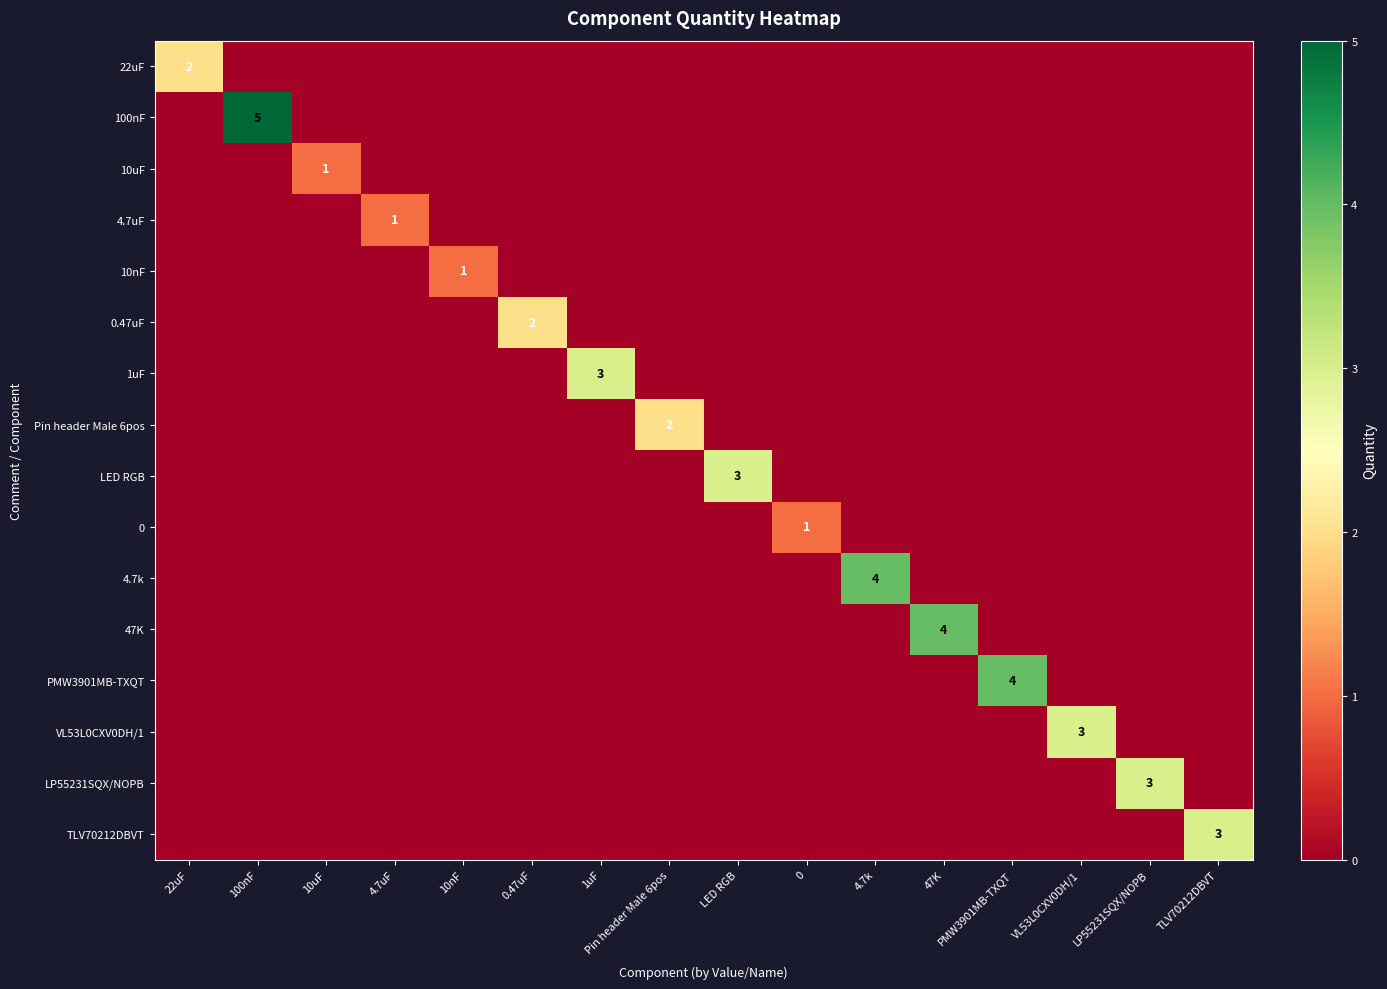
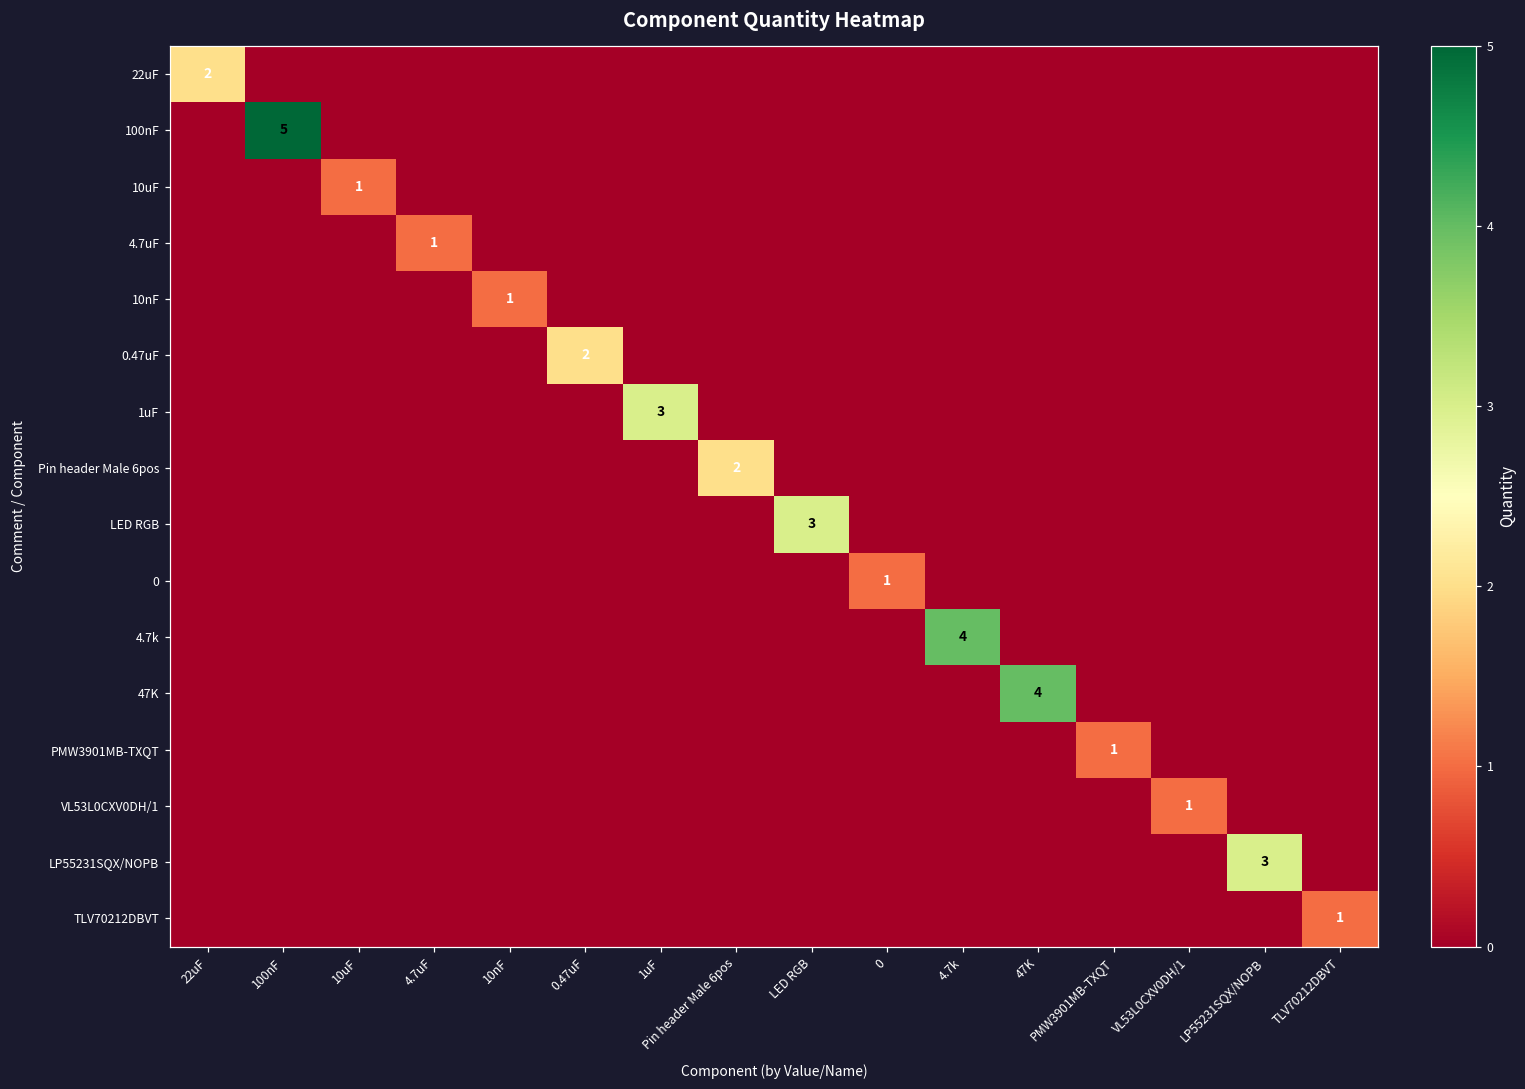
  {
    "22uF": {
      "22uF": 2
    },
    "100nF": {
      "100nF": 5
    },
    "10uF": {
      "10uF": 1
    },
    "4.7uF": {
      "4.7uF": 1
    },
    "10nF": {
      "10nF": 1
    },
    "0.47uF": {
      "0.47uF": 2
    },
    "1uF": {
      "1uF": 3
    },
    "Pin header Male 6pos": {
      "Pin header Male 6pos": 2
    },
    "LED RGB": {
      "LED RGB": 3
    },
    "0": {
      "0": 1
    },
    "4.7k": {
      "4.7k": 4
    },
    "47K": {
      "47K": 4
    },
    "PMW3901MB-TXQT": {
-     "PMW3901MB-TXQT": 4
+     "PMW3901MB-TXQT": 1
    },
    "VL53L0CXV0DH/1": {
-     "VL53L0CXV0DH/1": 3
+     "VL53L0CXV0DH/1": 1
    },
    "LP55231SQX/NOPB": {
      "LP55231SQX/NOPB": 3
    },
    "TLV70212DBVT": {
-     "TLV70212DBVT": 3
+     "TLV70212DBVT": 1
    }
  }
